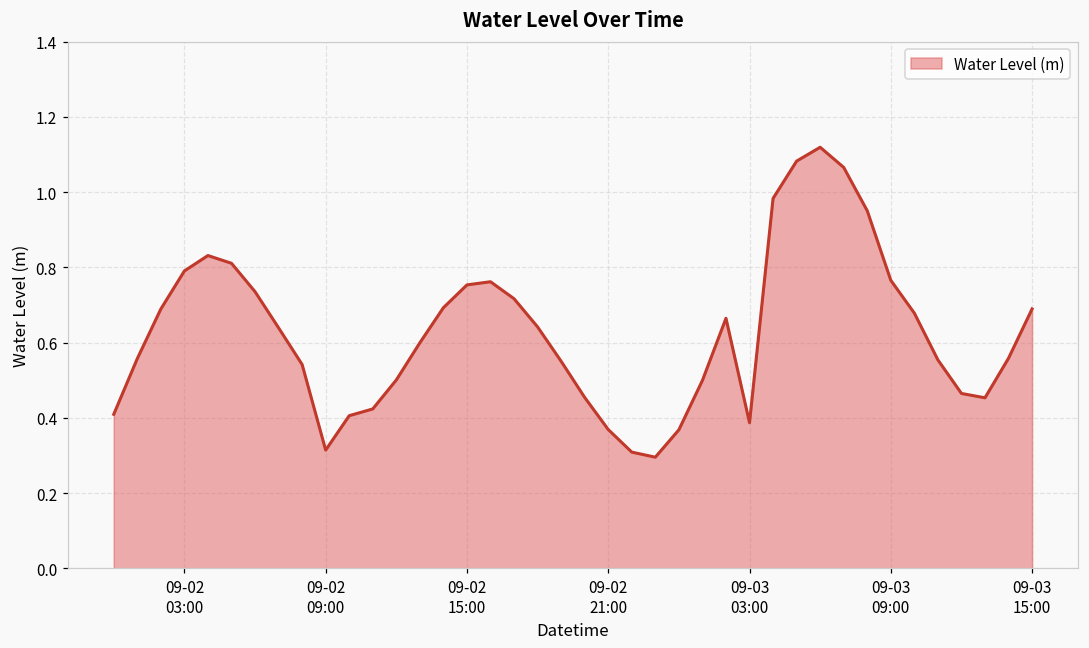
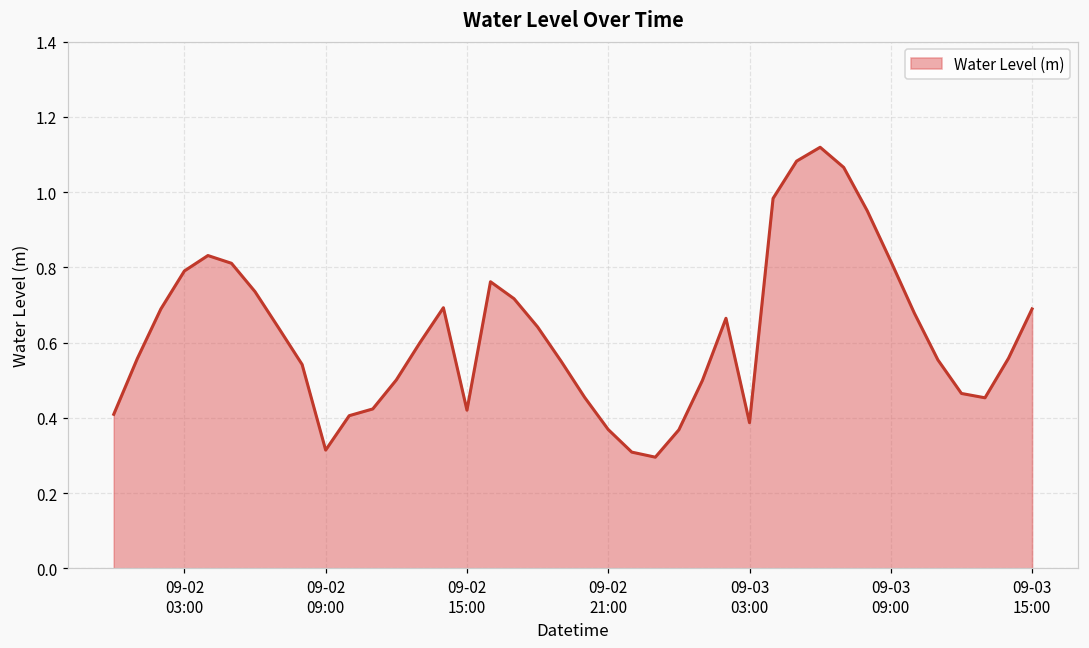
  {
    "09-02 03:00": 0.79,
    "09-02 09:00": 0.31,
-   "09-02 15:00": 0.75,
+   "09-02 15:00": 0.42,
    "09-02 21:00": 0.37,
    "09-03 03:00": 0.39,
-   "09-03 09:00": 0.77,
+   "09-03 09:00": 0.82,
    "09-03 15:00": 0.69
  }
